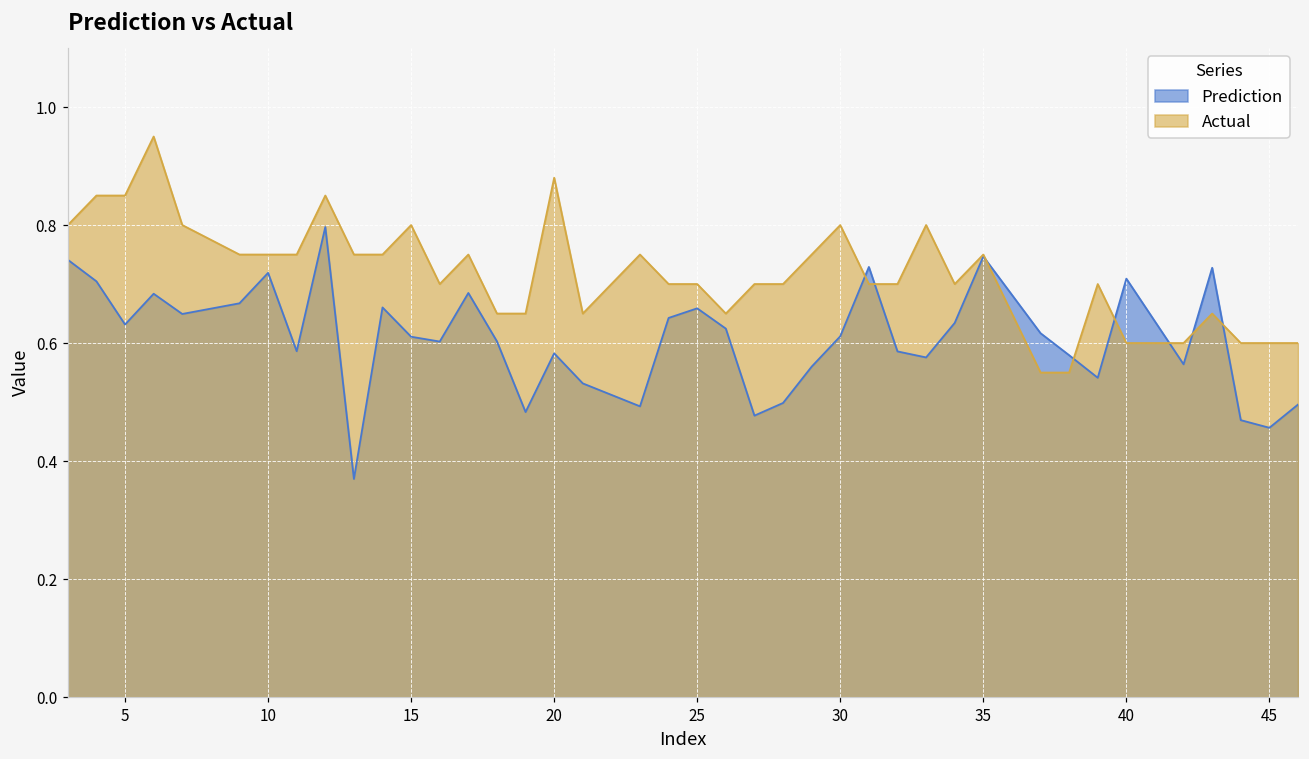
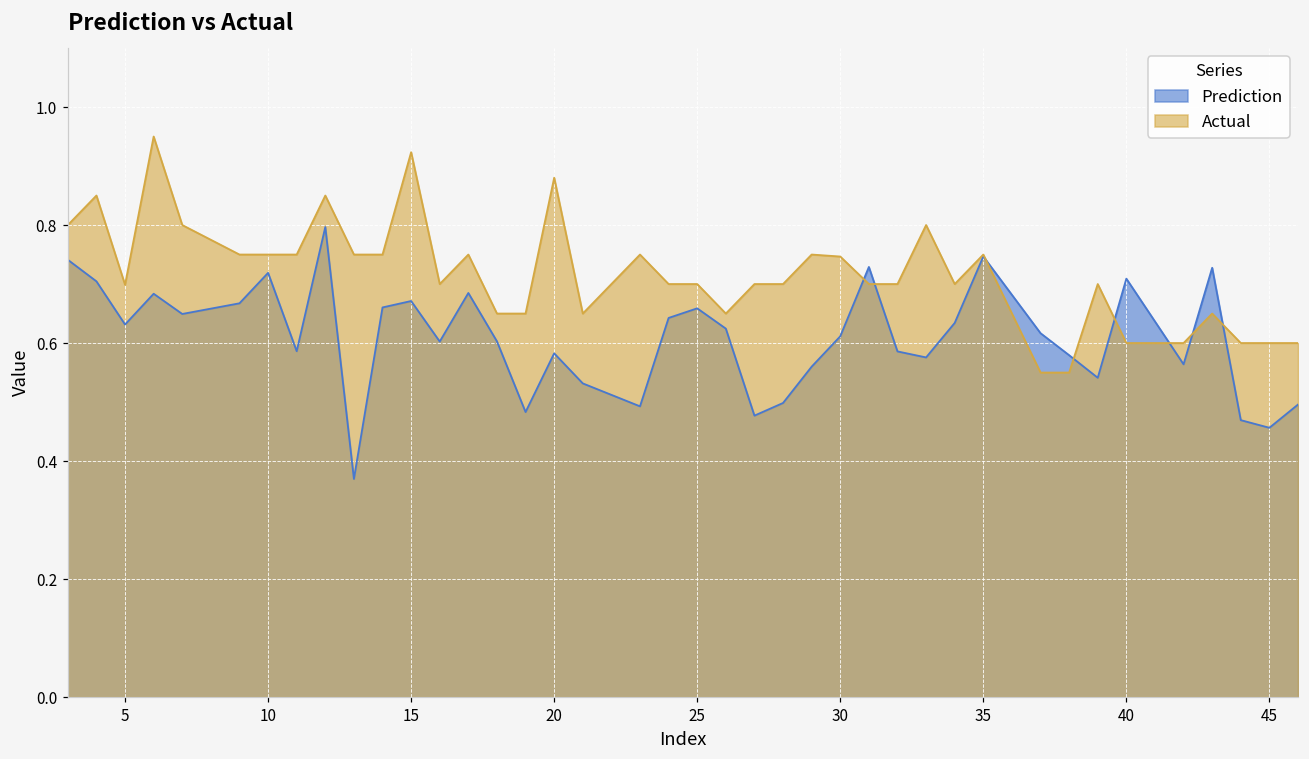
  {
    "Prediction": {
      "5": 0.63,
      "10": 0.72,
-     "15": 0.61,
+     "15": 0.67,
      "20": 0.58,
      "25": 0.66,
      "30": 0.61,
      "40": 0.71,
      "45": 0.46
    },
    "Actual": {
-     "5": 0.85,
+     "5": 0.70,
      "10": 0.75,
-     "15": 0.80,
+     "15": 0.92,
      "20": 0.88,
      "25": 0.70,
-     "30": 0.80,
+     "30": 0.75,
      "40": 0.60,
      "45": 0.60
    }
  }
